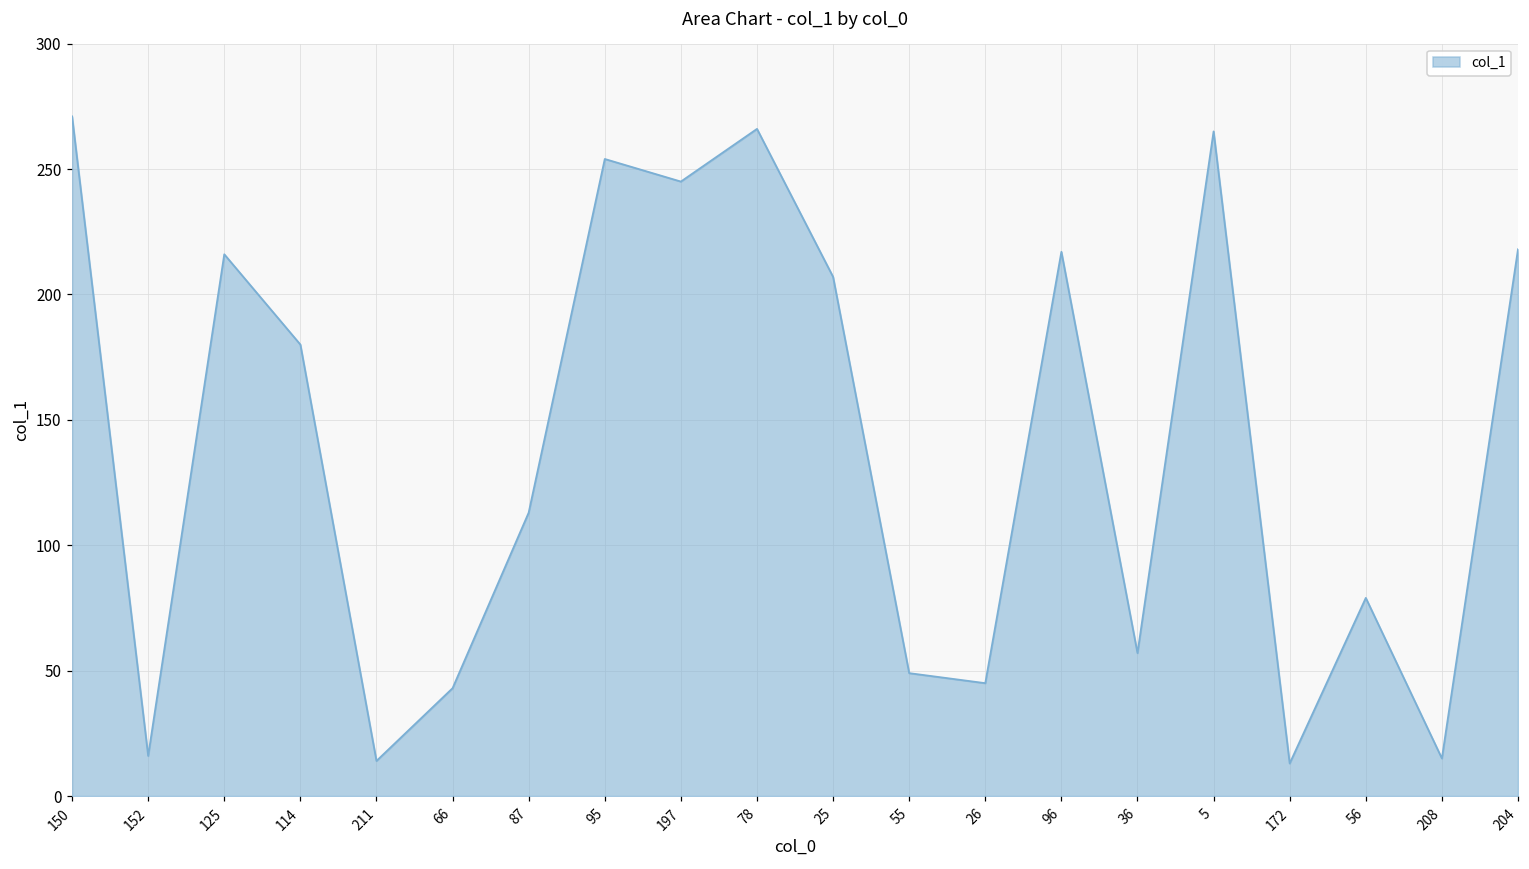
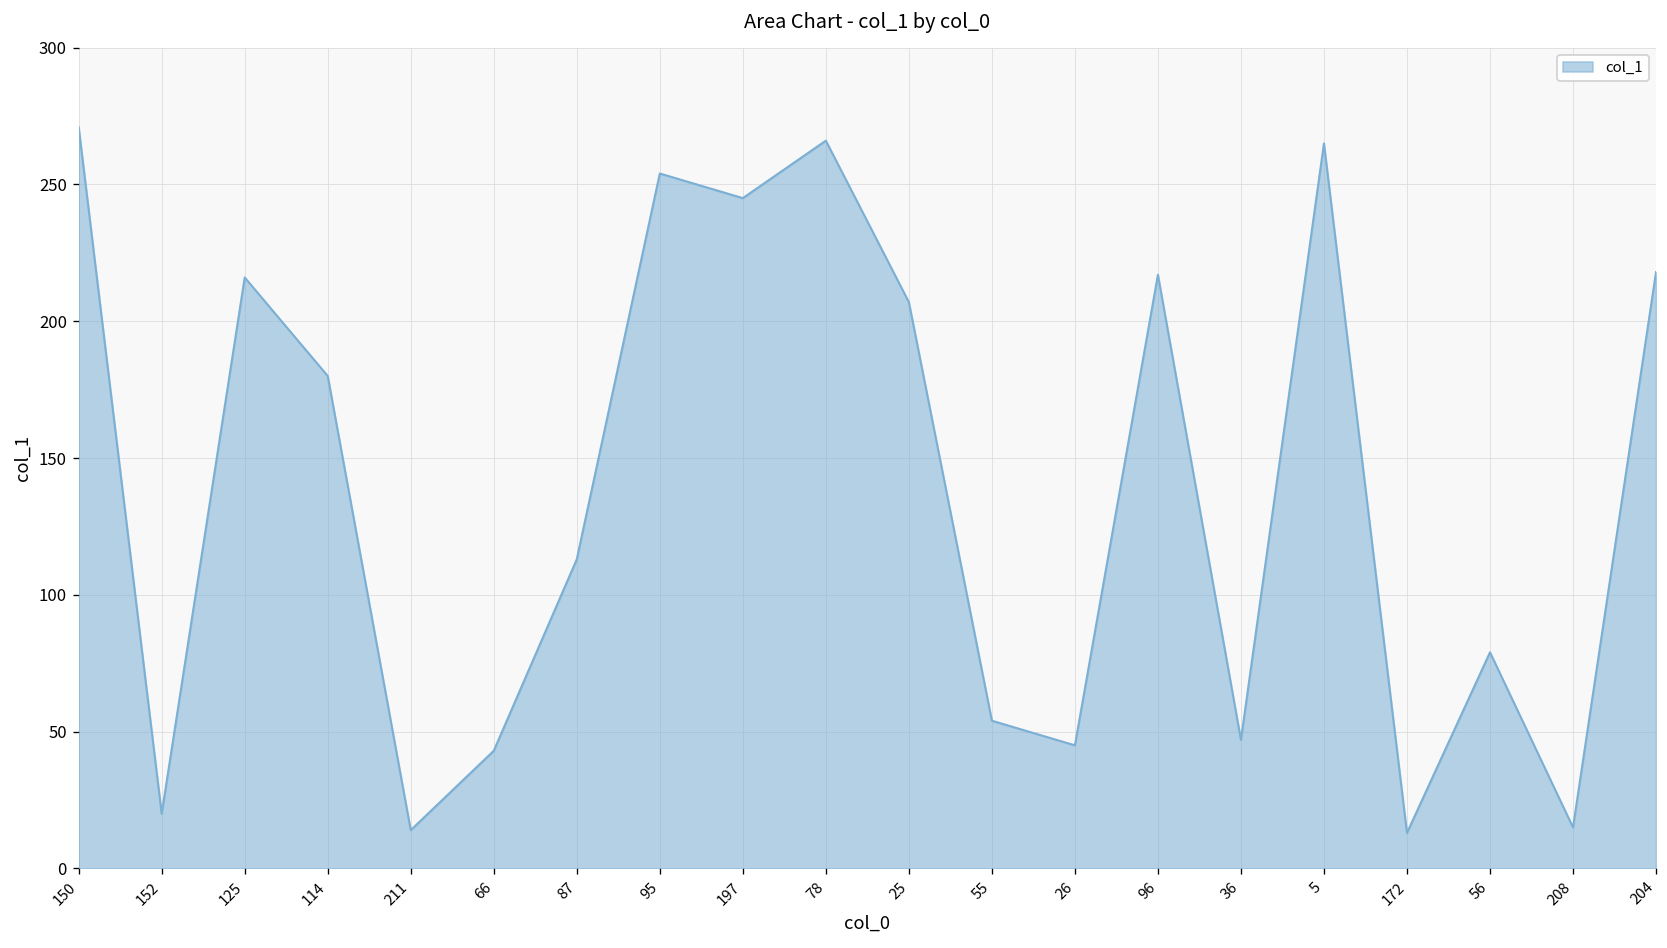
  {
    "150": 271,
-   "152": 16,
+   "152": 20,
    "125": 216,
    "114": 180,
    "211": 14,
    "66": 43,
    "87": 113,
    "95": 254,
    "197": 245,
    "78": 266,
    "25": 207,
-   "55": 49,
+   "55": 54,
    "26": 45,
    "96": 217,
-   "36": 57,
+   "36": 47,
    "5": 265,
    "172": 13,
    "56": 79,
    "208": 15,
    "204": 218
  }
